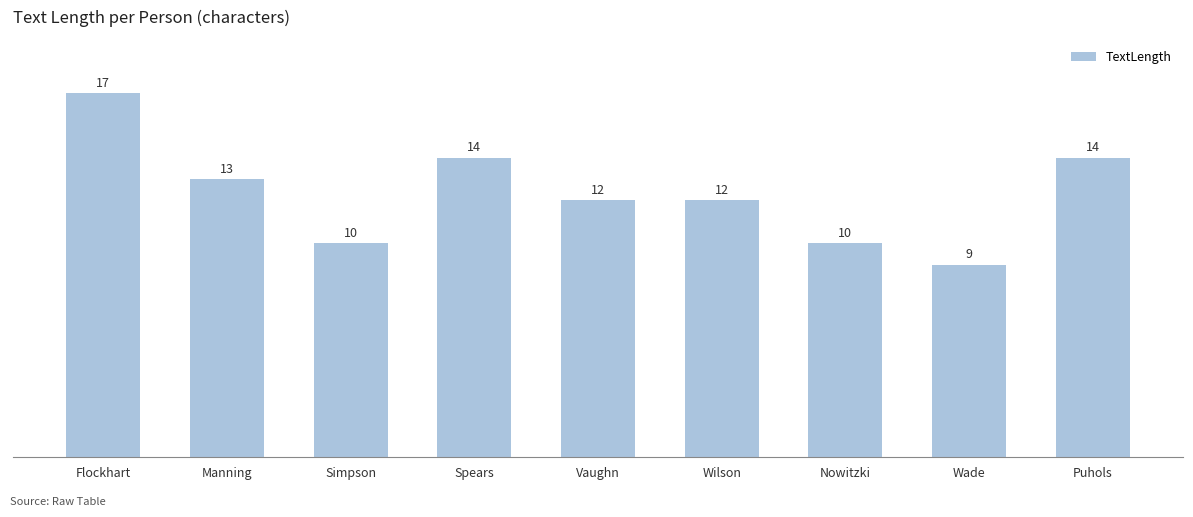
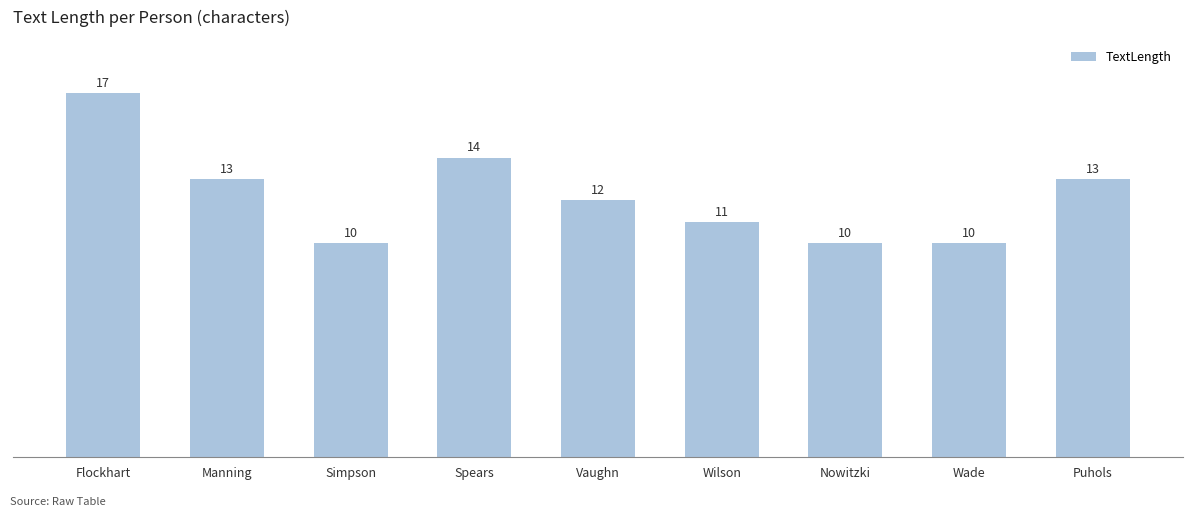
  {
    "Flockhart": 17,
    "Manning": 13,
    "Simpson": 10,
    "Spears": 14,
    "Vaughn": 12,
-   "Wilson": 12,
+   "Wilson": 11,
    "Nowitzki": 10,
-   "Wade": 9,
-   "Puhols": 14
+   "Wade": 10,
+   "Puhols": 13
  }
